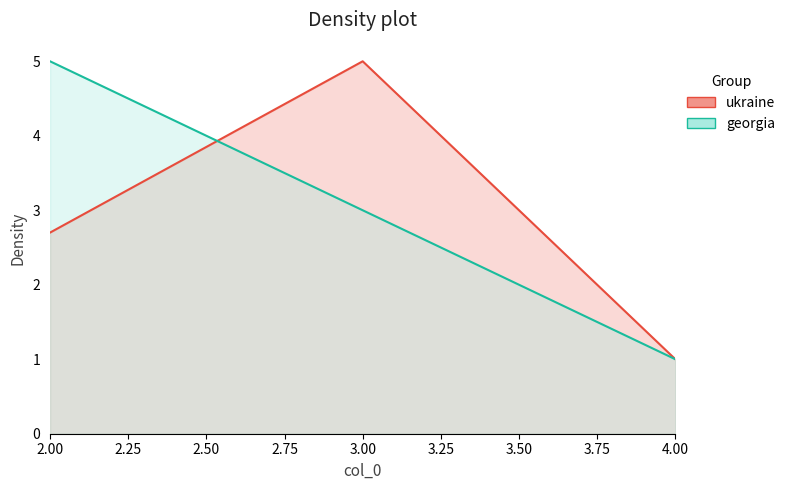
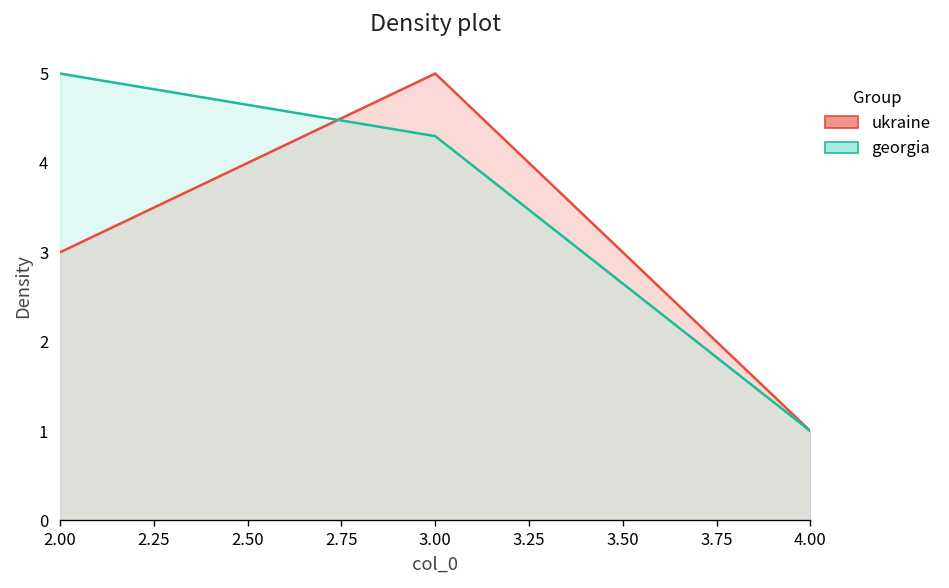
  {
    "ukraine": {
-     "2.00": 2.7,
+     "2.00": 3.0,
      "3.00": 5.0
    },
    "georgia": {
      "2.00": 5.0,
-     "3.00": 3.0
+     "3.00": 4.3
    }
  }
